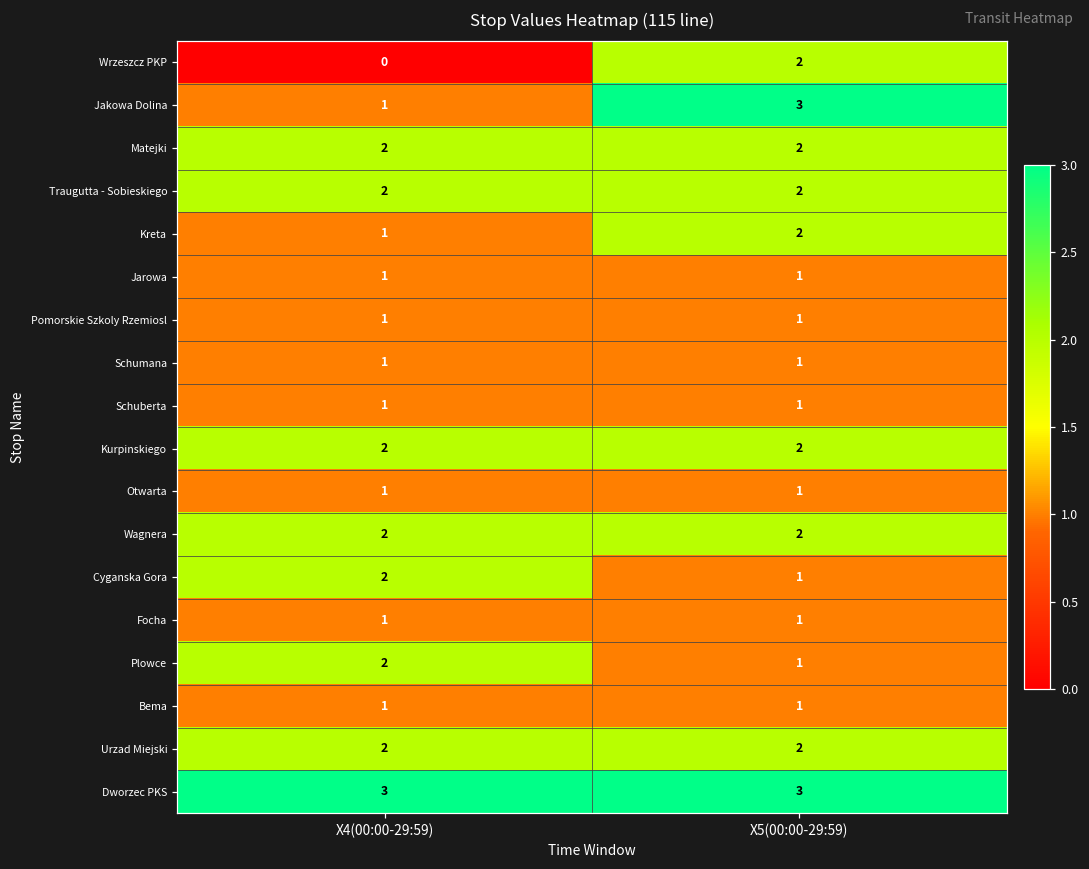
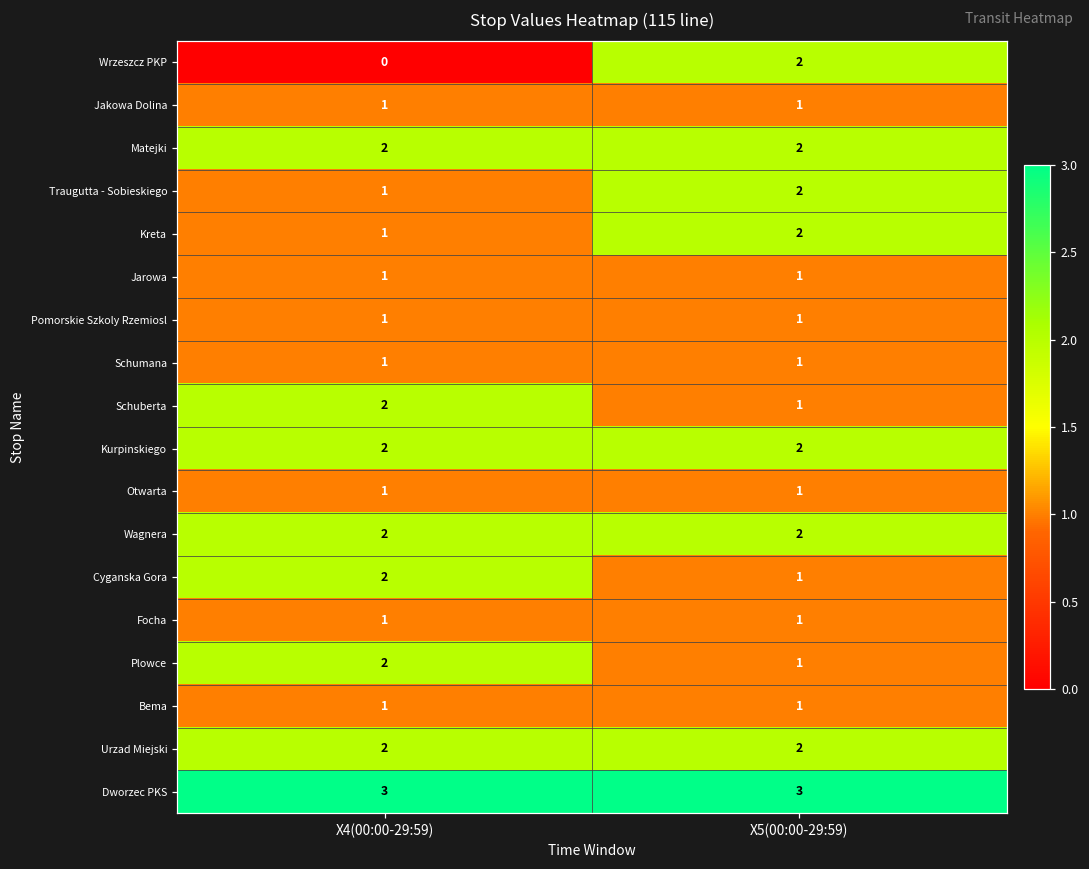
  {
    "Wrzeszcz PKP": {
      "X4(00:00-29:59)": 0,
      "X5(00:00-29:59)": 2
    },
    "Jakowa Dolina": {
      "X4(00:00-29:59)": 1,
-     "X5(00:00-29:59)": 3
+     "X5(00:00-29:59)": 1
    },
    "Matejki": {
      "X4(00:00-29:59)": 2,
      "X5(00:00-29:59)": 2
    },
    "Traugutta - Sobieskiego": {
-     "X4(00:00-29:59)": 2,
+     "X4(00:00-29:59)": 1,
      "X5(00:00-29:59)": 2
    },
    "Kreta": {
      "X4(00:00-29:59)": 1,
      "X5(00:00-29:59)": 2
    },
    "Jarowa": {
      "X4(00:00-29:59)": 1,
      "X5(00:00-29:59)": 1
    },
    "Pomorskie Szkoly Rzemiosl": {
      "X4(00:00-29:59)": 1,
      "X5(00:00-29:59)": 1
    },
    "Schumana": {
      "X4(00:00-29:59)": 1,
      "X5(00:00-29:59)": 1
    },
    "Schuberta": {
-     "X4(00:00-29:59)": 1,
+     "X4(00:00-29:59)": 2,
      "X5(00:00-29:59)": 1
    },
    "Kurpinskiego": {
      "X4(00:00-29:59)": 2,
      "X5(00:00-29:59)": 2
    },
    "Otwarta": {
      "X4(00:00-29:59)": 1,
      "X5(00:00-29:59)": 1
    },
    "Wagnera": {
      "X4(00:00-29:59)": 2,
      "X5(00:00-29:59)": 2
    },
    "Cyganska Gora": {
      "X4(00:00-29:59)": 2,
      "X5(00:00-29:59)": 1
    },
    "Focha": {
      "X4(00:00-29:59)": 1,
      "X5(00:00-29:59)": 1
    },
    "Plowce": {
      "X4(00:00-29:59)": 2,
      "X5(00:00-29:59)": 1
    },
    "Bema": {
      "X4(00:00-29:59)": 1,
      "X5(00:00-29:59)": 1
    },
    "Urzad Miejski": {
      "X4(00:00-29:59)": 2,
      "X5(00:00-29:59)": 2
    },
    "Dworzec PKS": {
      "X4(00:00-29:59)": 3,
      "X5(00:00-29:59)": 3
    }
  }
